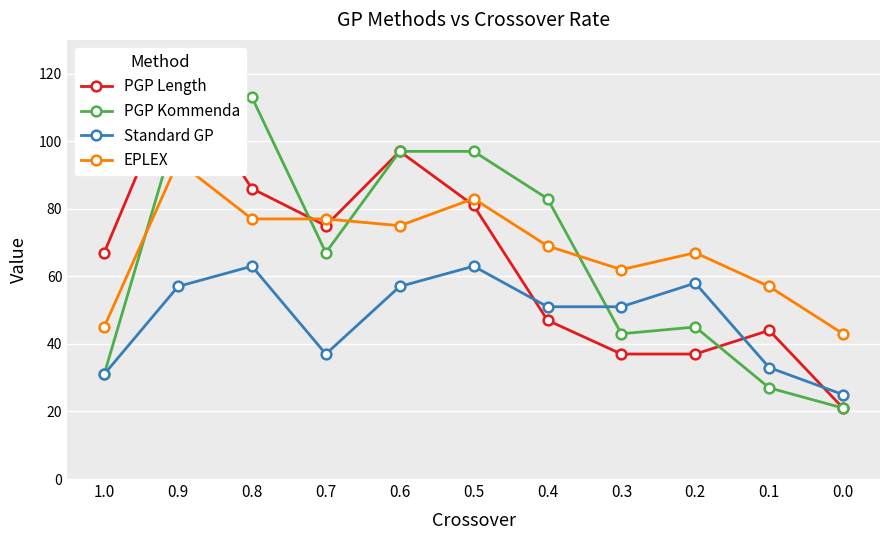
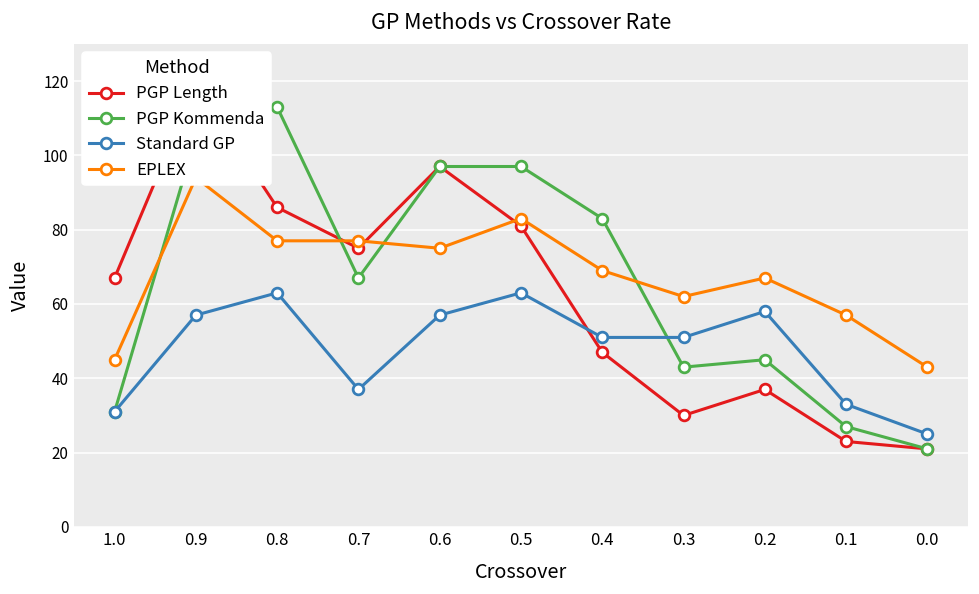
  {
    "PGP Length": {
      "1.0": 67,
      "0.8": 86,
      "0.7": 75,
      "0.5": 81,
      "0.4": 47,
-     "0.3": 37,
+     "0.3": 30,
      "0.2": 37,
-     "0.1": 44
+     "0.1": 23
    },
    "PGP Kommenda": {
      "0.8": 113,
      "0.7": 67,
      "0.5": 97,
      "0.4": 83,
      "0.3": 43,
      "0.2": 45,
      "0.1": 27
    },
    "Standard GP": {
      "0.9": 57,
      "0.8": 63,
      "0.7": 37,
      "0.6": 57,
      "0.5": 63,
      "0.4": 51,
      "0.3": 51,
      "0.2": 58,
      "0.1": 33,
      "0.0": 25
    },
    "EPLEX": {
      "1.0": 45,
      "0.8": 77,
      "0.7": 77,
      "0.6": 75,
      "0.5": 83,
      "0.4": 69,
      "0.3": 62,
      "0.2": 67,
      "0.1": 57,
      "0.0": 43
    }
  }
